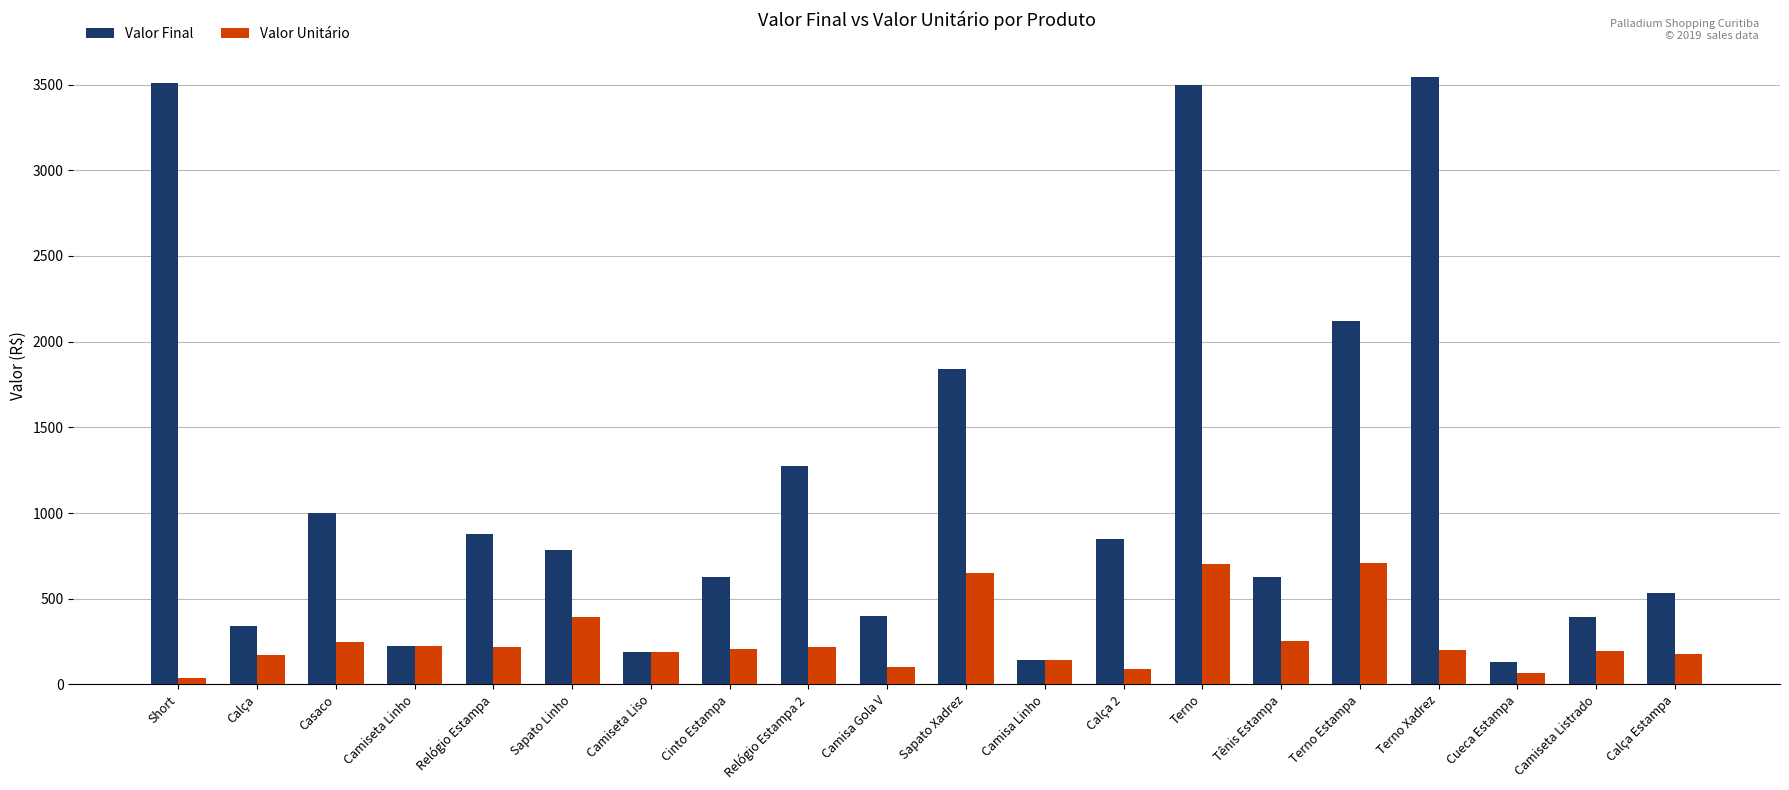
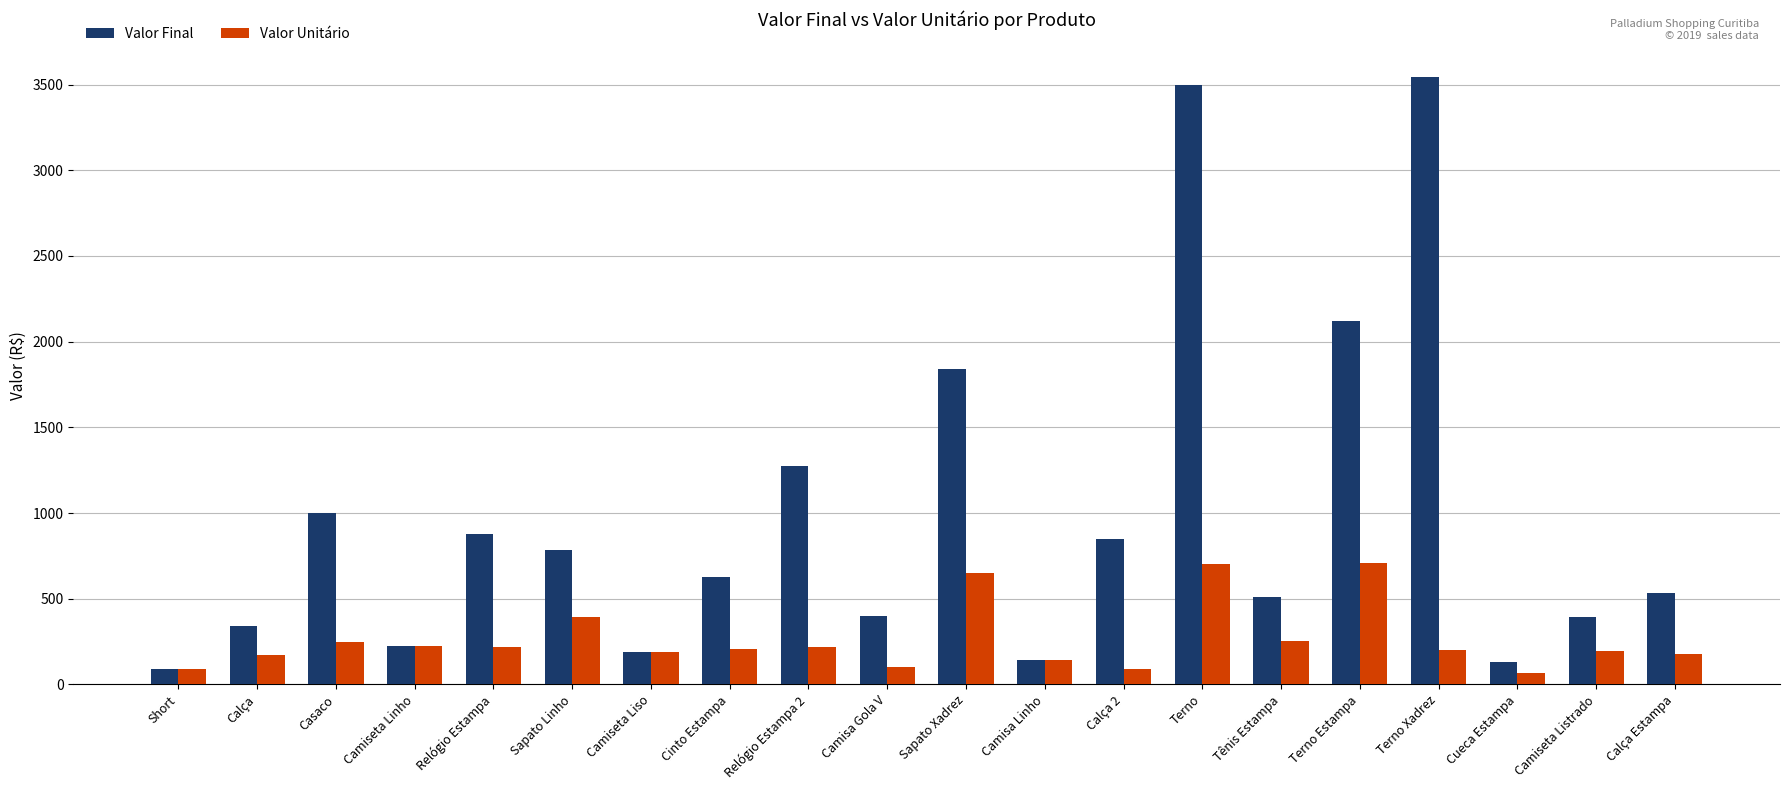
  {
    "Valor Final": {
-     "Short": 3510,
+     "Short": 90,
      "Calça": 340,
      "Casaco": 1000,
      "Camiseta Linho": 220,
      "Relógio Estampa": 880,
      "Sapato Linho": 780,
      "Camiseta Liso": 190,
      "Cinto Estampa": 630,
      "Relógio Estampa 2": 1270,
      "Camisa Gola V": 400,
      "Sapato Xadrez": 1840,
      "Camisa Linho": 140,
      "Calça 2": 850,
      "Terno": 3500,
-     "Tênis Estampa": 630,
+     "Tênis Estampa": 510,
      "Terno Estampa": 2120,
      "Terno Xadrez": 3550,
      "Cueca Estampa": 130,
      "Camiseta Listrado": 390,
      "Calça Estampa": 530
    },
    "Valor Unitário": {
-     "Short": 40,
+     "Short": 90,
      "Calça": 170,
      "Casaco": 250,
      "Camiseta Linho": 220,
      "Relógio Estampa": 220,
      "Sapato Linho": 390,
      "Camiseta Liso": 190,
      "Cinto Estampa": 210,
      "Relógio Estampa 2": 220,
      "Camisa Gola V": 100,
      "Sapato Xadrez": 650,
      "Camisa Linho": 140,
      "Calça 2": 90,
      "Terno": 700,
      "Tênis Estampa": 260,
      "Terno Estampa": 710,
      "Terno Xadrez": 200,
      "Cueca Estampa": 70,
      "Camiseta Listrado": 200,
      "Calça Estampa": 180
    }
  }
